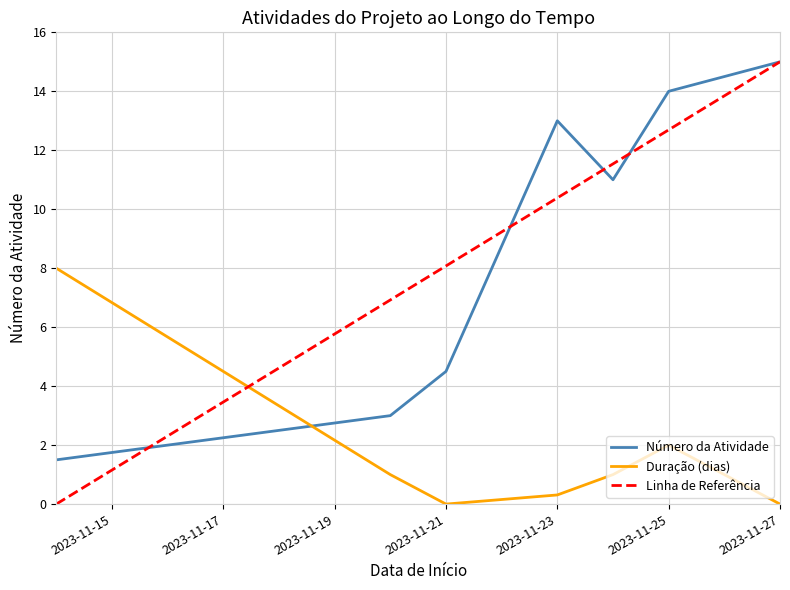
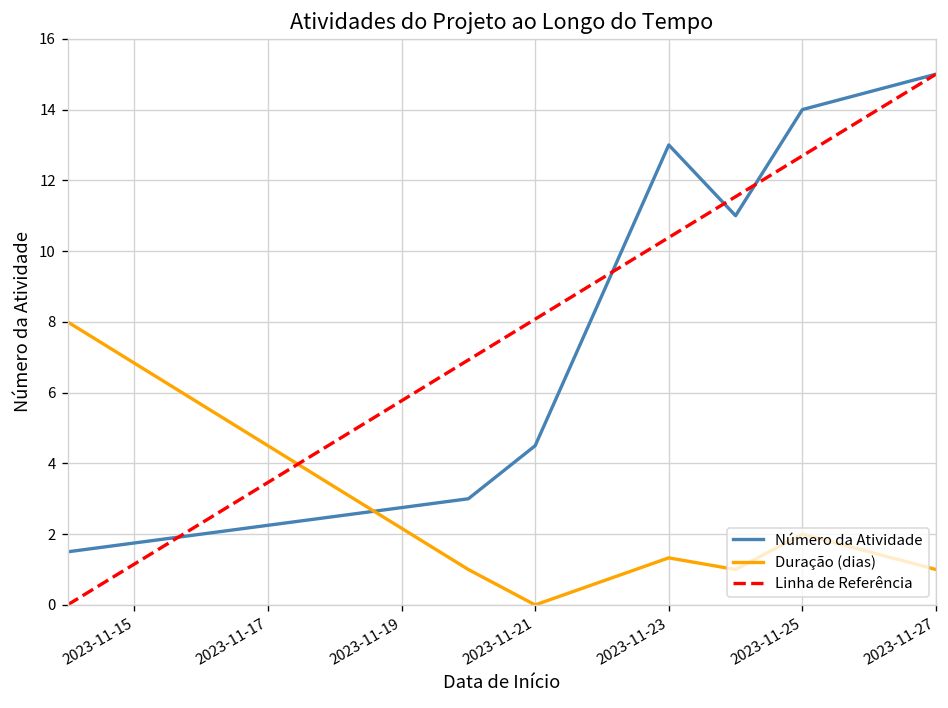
  {
    "Número da Atividade": {
      "2023-11-21": 4.5,
      "2023-11-23": 13.0,
      "2023-11-25": 14.0
    },
    "Duração (dias)": {
      "2023-11-21": 0.0,
-     "2023-11-23": 0.3,
-     "2023-11-27": 0
+     "2023-11-23": 1.3,
+     "2023-11-27": 1
    }
  }
